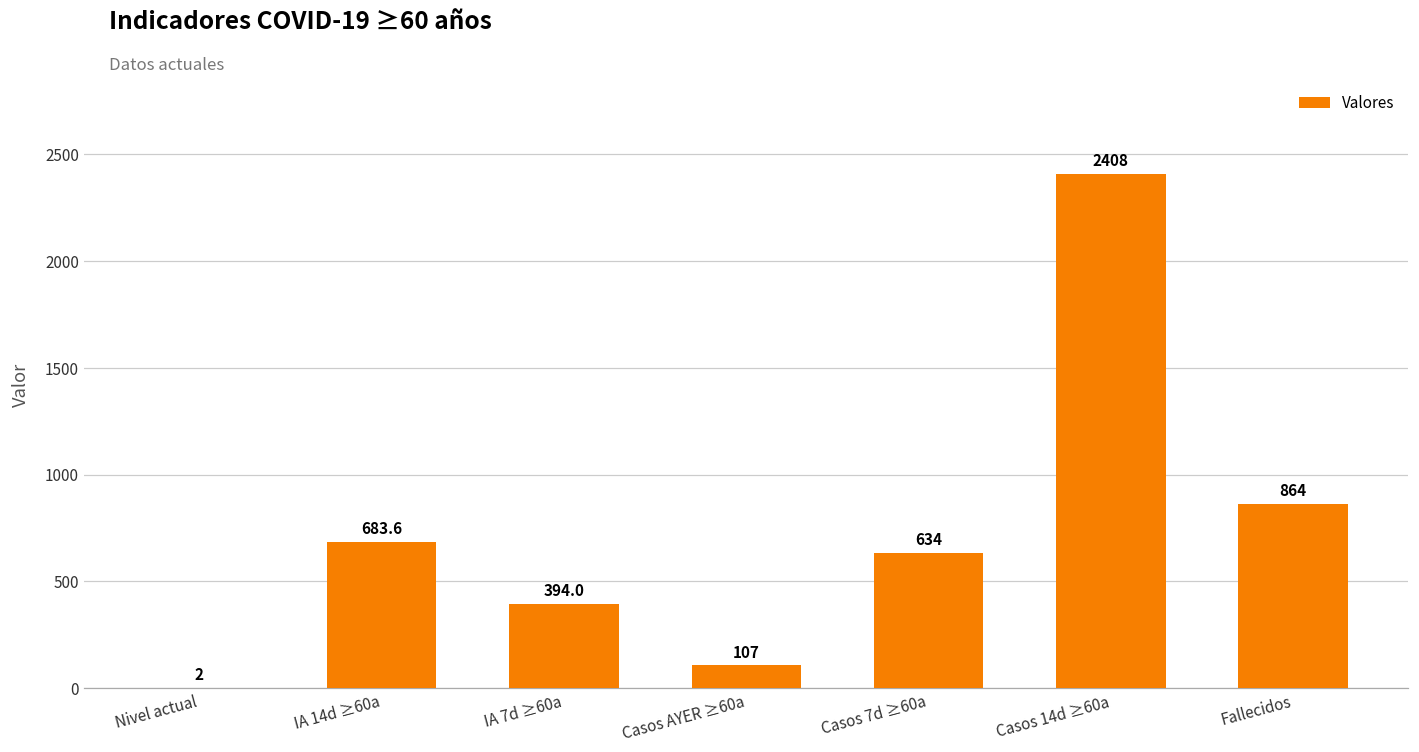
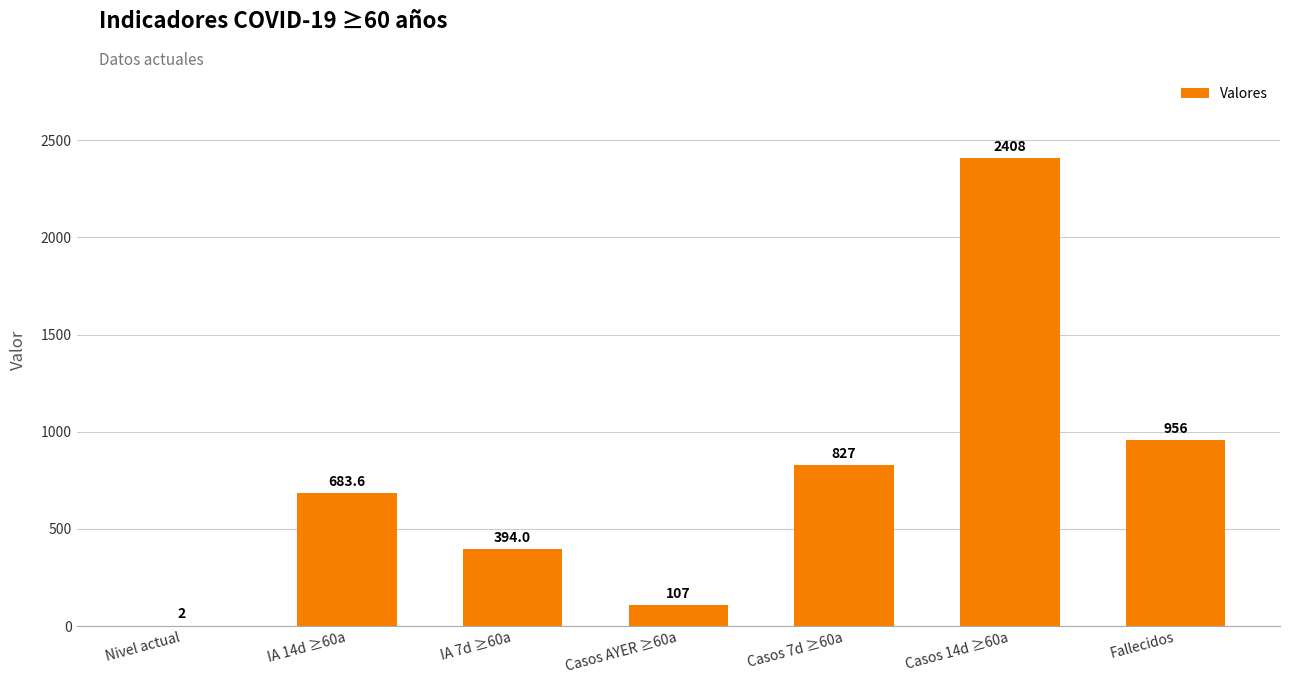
  {
    "Nivel actual": 2,
    "IA 14d ≥60a": 683.6,
    "IA 7d ≥60a": 394.0,
    "Casos AYER ≥60a": 107,
-   "Casos 7d ≥60a": 634,
+   "Casos 7d ≥60a": 827,
    "Casos 14d ≥60a": 2408,
-   "Fallecidos": 864
+   "Fallecidos": 956
  }
